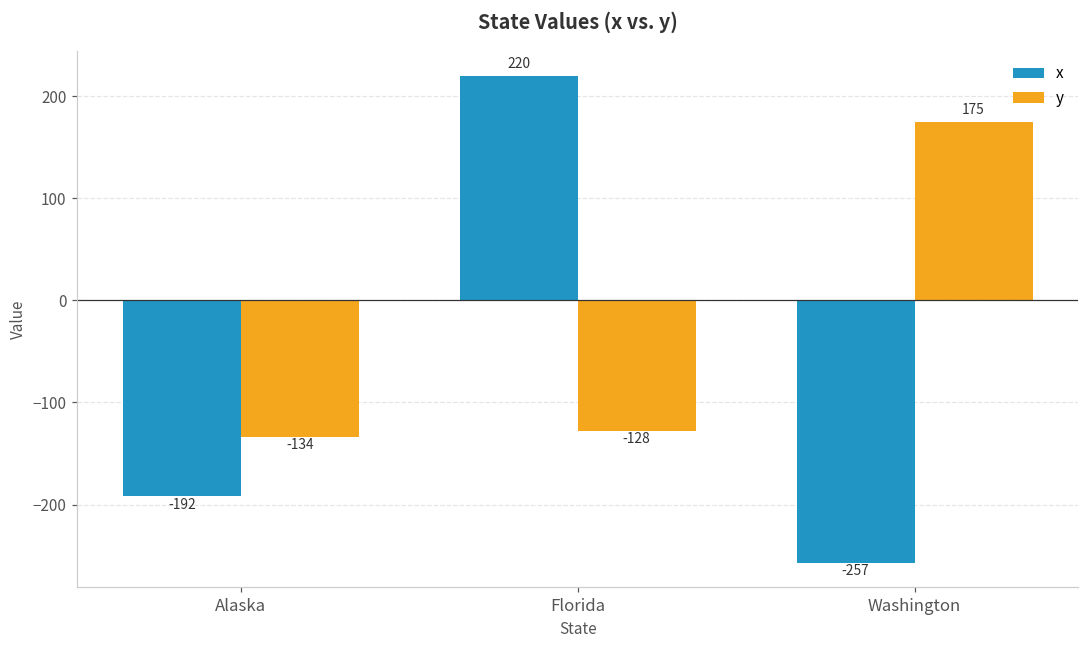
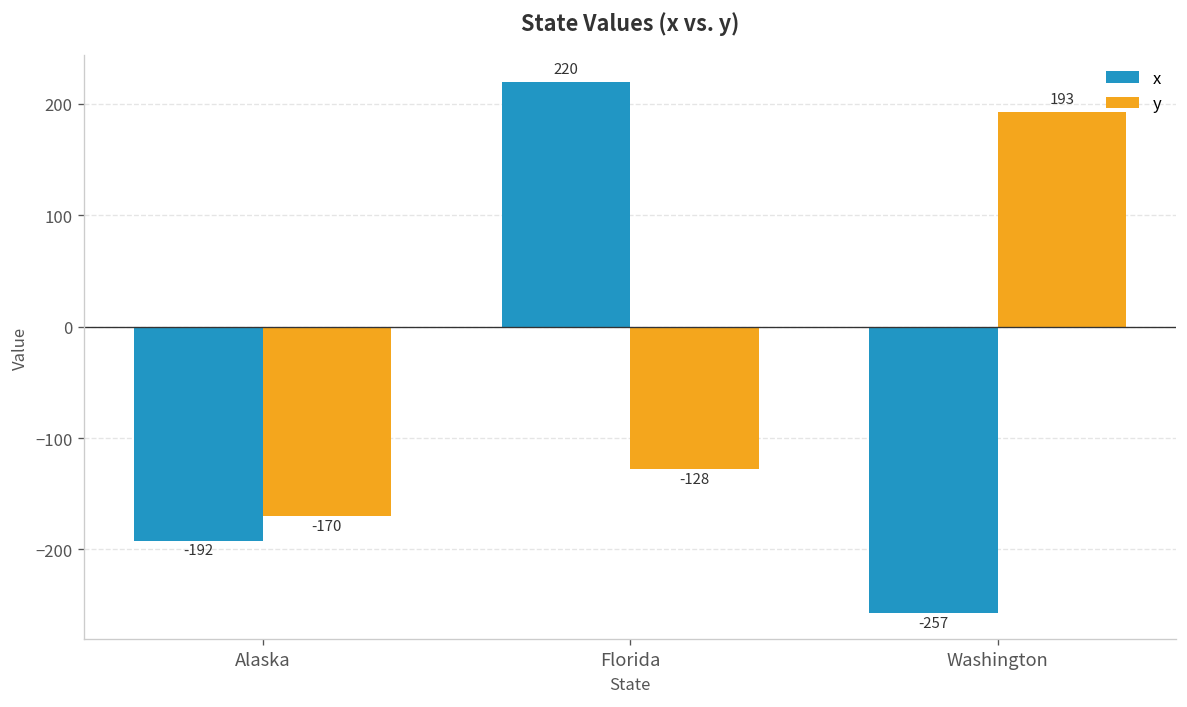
  {
    "x": {
      "Alaska": -192,
      "Florida": 220,
      "Washington": -257
    },
    "y": {
-     "Alaska": -134,
+     "Alaska": -170,
      "Florida": -128,
-     "Washington": 175
+     "Washington": 193
    }
  }
